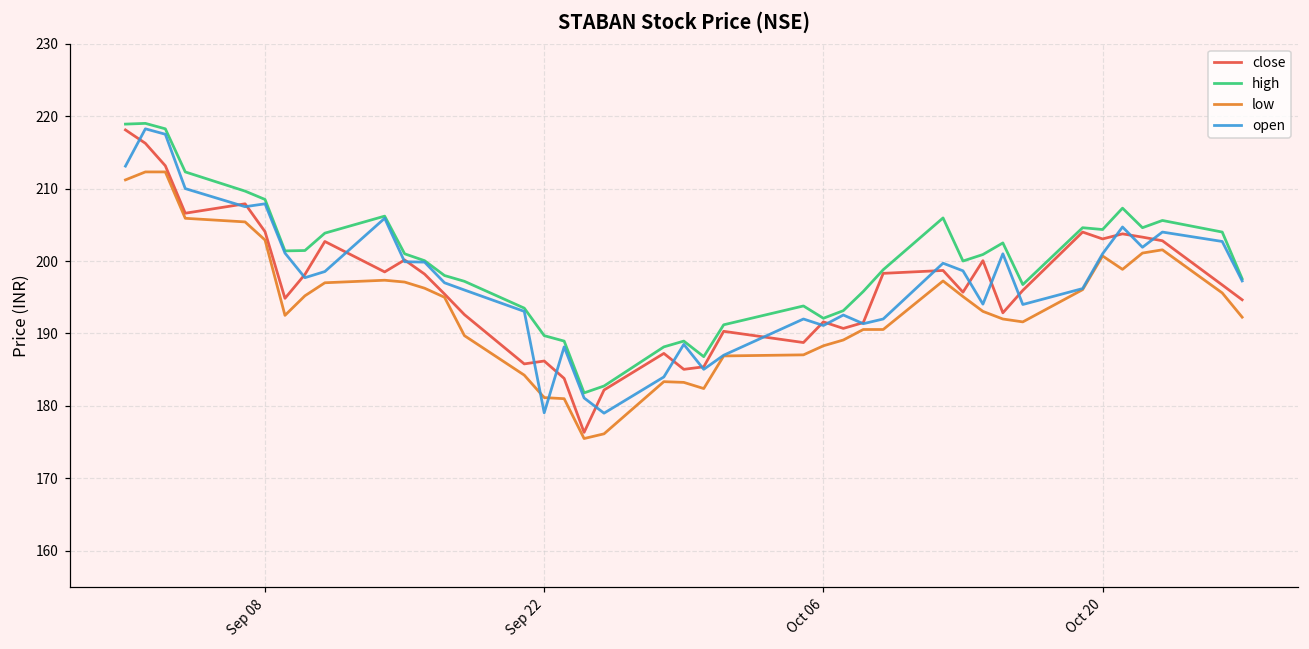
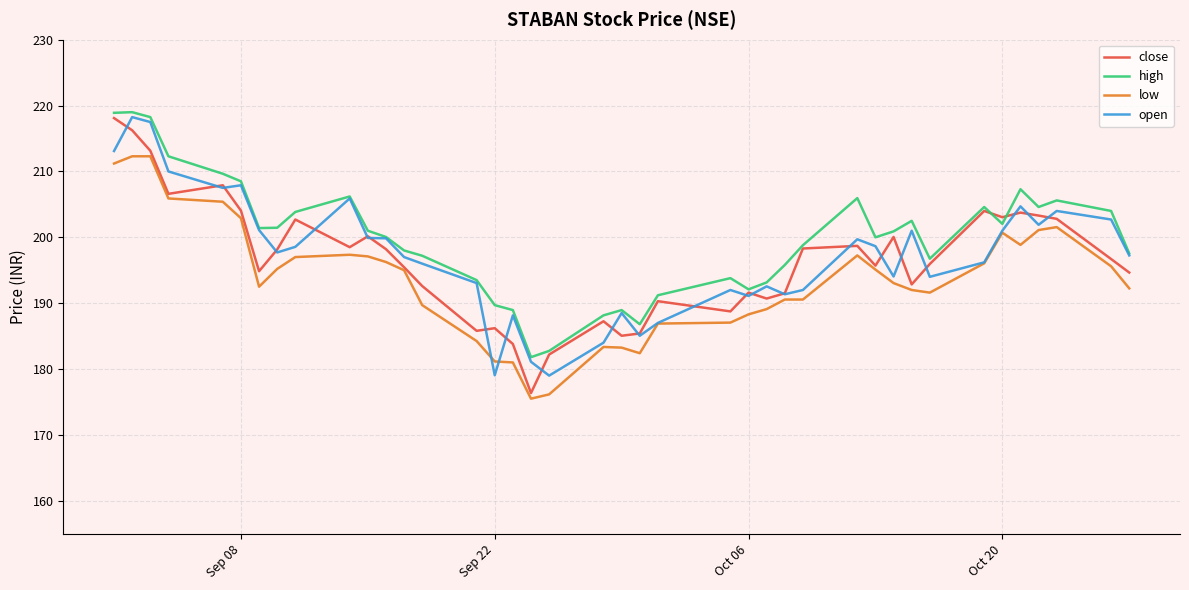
  {
    "high": {
      "Sep 08": 209,
      "Sep 22": 190,
      "Oct 06": 192,
-     "Oct 20": 204
+     "Oct 20": 202
    },
    "open": {
      "Sep 08": 208,
      "Sep 22": 179,
      "Oct 06": 191
    }
  }
